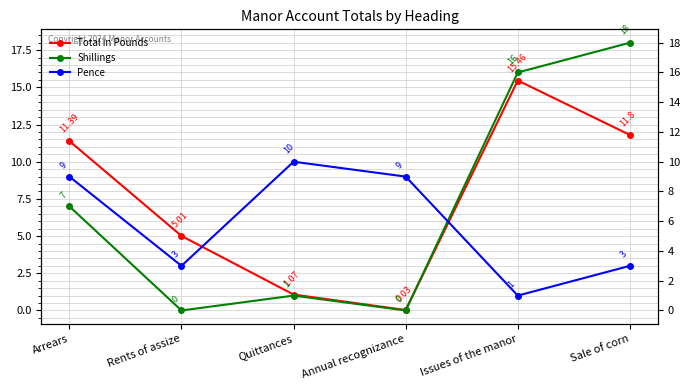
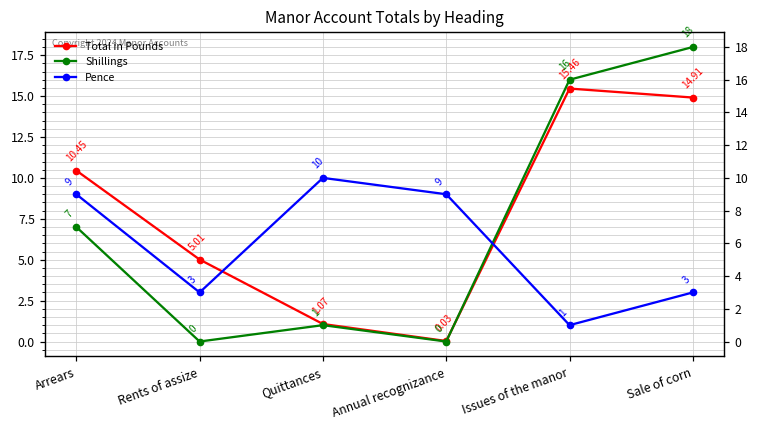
  {
    "Total in Pounds": {
-     "Arrears": 11.39,
+     "Arrears": 10.45,
      "Rents of assize": 5.01,
-     "Sale of corn": 11.8
+     "Sale of corn": 14.91
    },
    "Shillings": {
      "Arrears": 7,
      "Rents of assize": 0,
      "Sale of corn": 18
    },
    "Pence": {
      "Arrears": 9,
      "Rents of assize": 3,
      "Quittances": 10,
      "Annual recognizance": 9,
      "Issues of the manor": 1,
      "Sale of corn": 3
    }
  }
